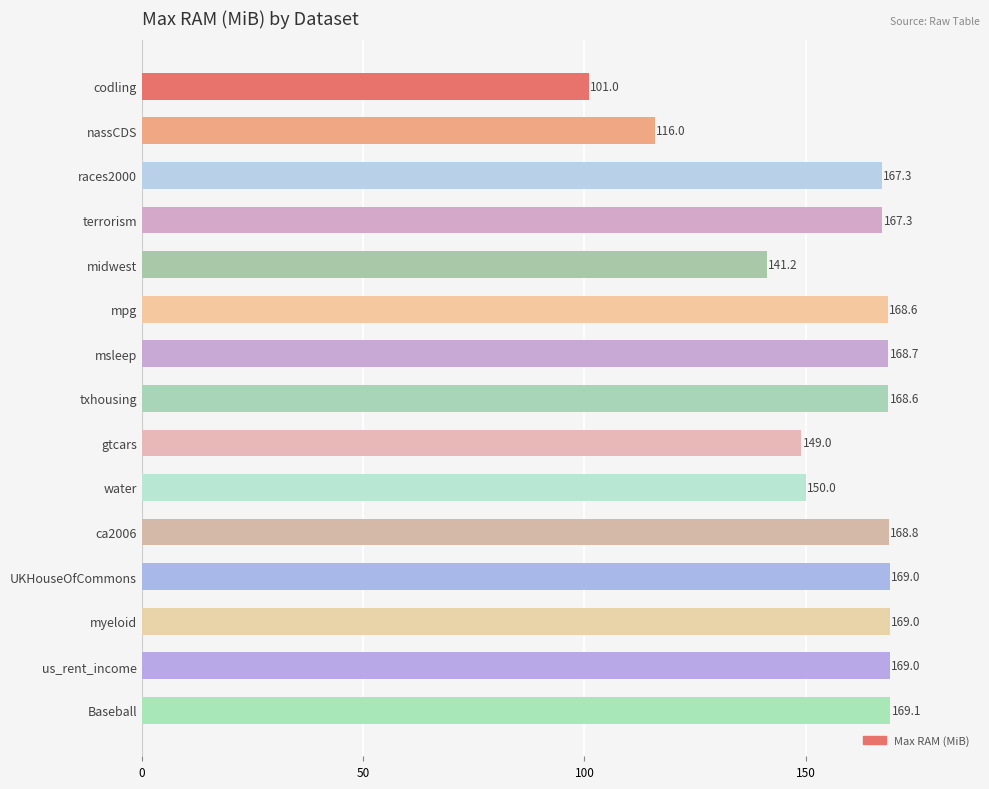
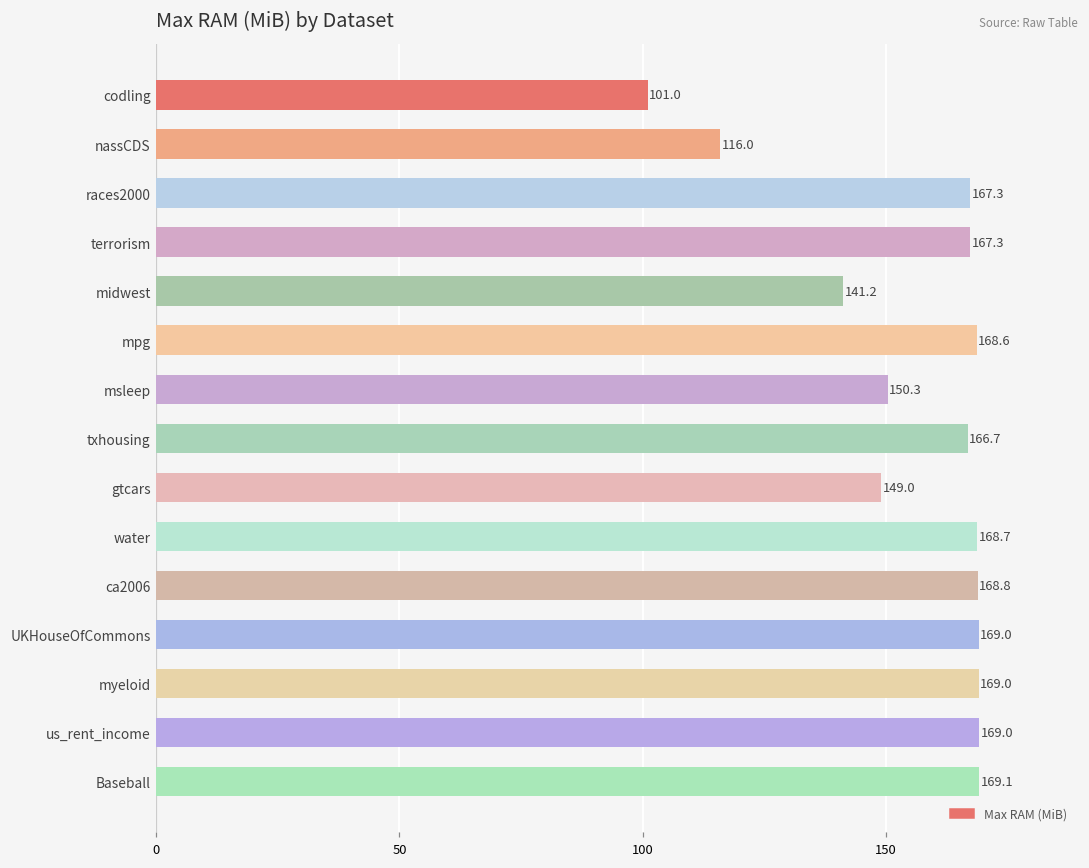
  {
    "codling": 101.0,
    "nassCDS": 116.0,
    "races2000": 167.3,
    "terrorism": 167.3,
    "midwest": 141.2,
    "mpg": 168.6,
-   "msleep": 168.7,
-   "txhousing": 168.6,
+   "msleep": 150.3,
+   "txhousing": 166.7,
    "gtcars": 149.0,
-   "water": 150.0,
+   "water": 168.7,
    "ca2006": 168.8,
    "UKHouseOfCommons": 169.0,
    "myeloid": 169.0,
    "us_rent_income": 169.0,
    "Baseball": 169.1
  }
